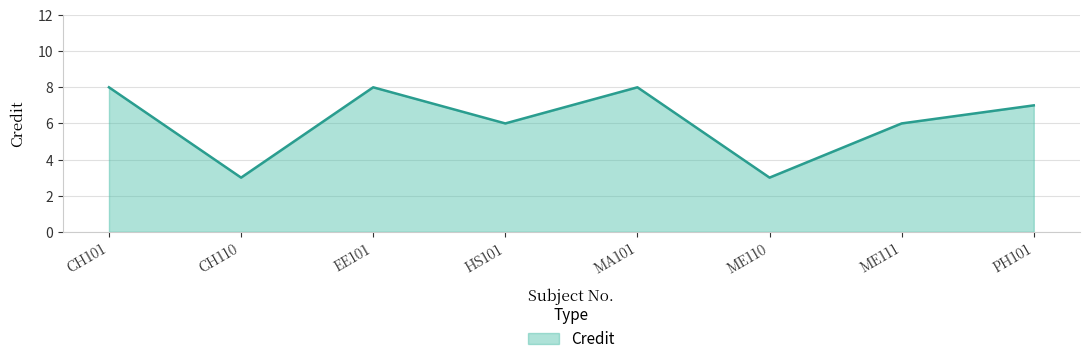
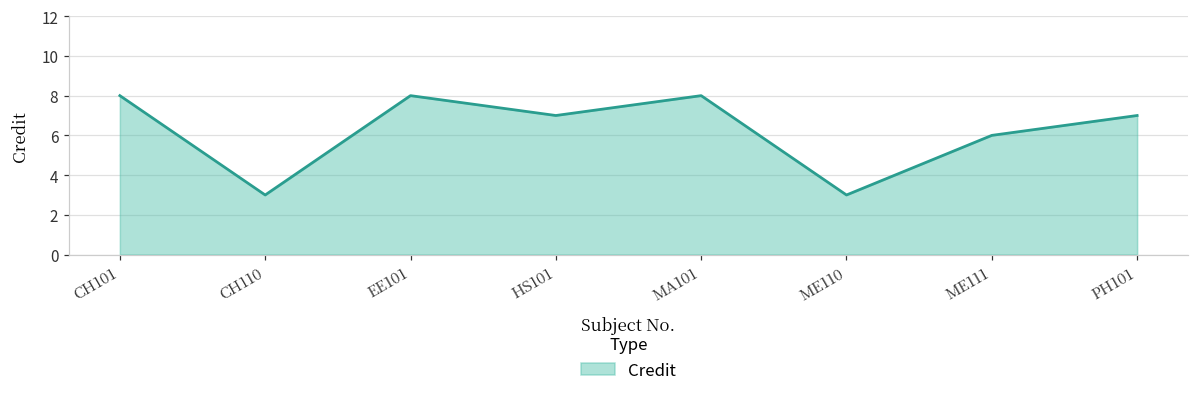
  {
    "CH101": 8,
    "CH110": 3,
    "EE101": 8,
-   "HS101": 6,
+   "HS101": 7,
    "MA101": 8,
    "ME110": 3,
    "ME111": 6,
    "PH101": 7
  }
